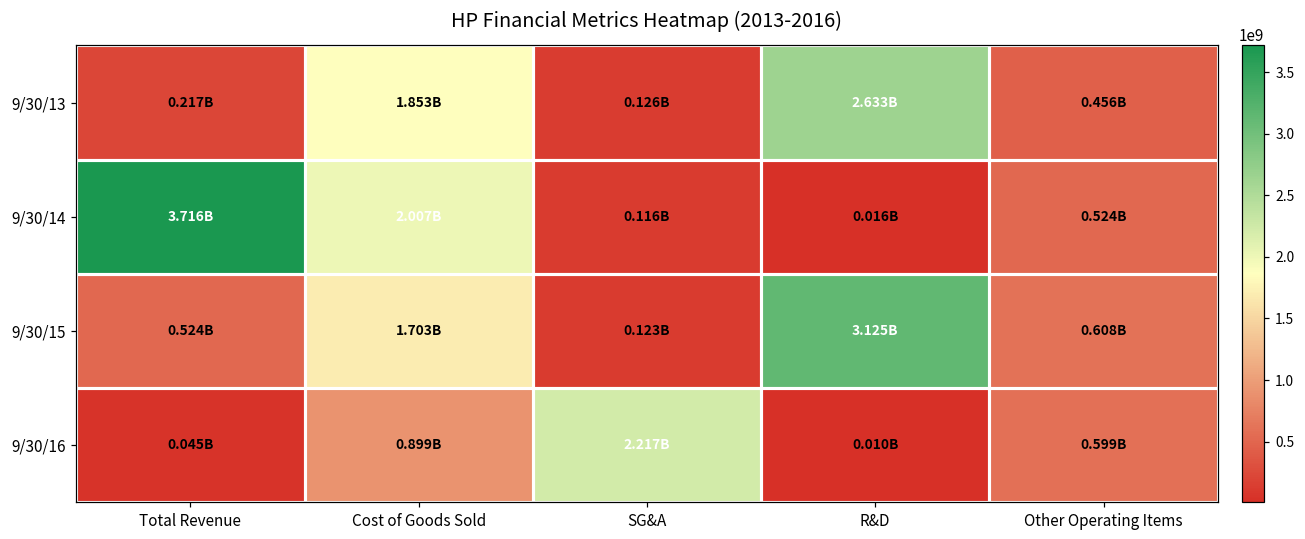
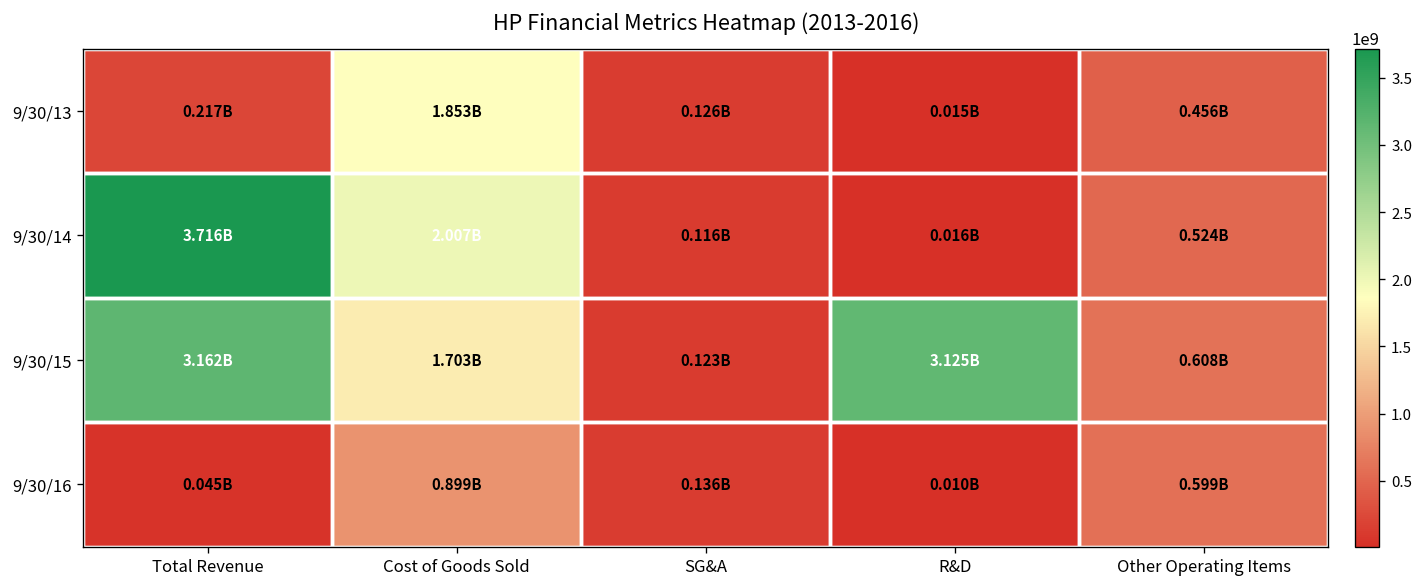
  {
    "9/30/13": {
      "Total Revenue": "0.217B",
      "Cost of Goods Sold": "1.853B",
      "SG&A": "0.126B",
-     "R&D": "2.633B",
+     "R&D": "0.015B",
      "Other Operating Items": "0.456B"
    },
    "9/30/14": {
      "Total Revenue": "3.716B",
      "Cost of Goods Sold": "2.007B",
      "SG&A": "0.116B",
      "R&D": "0.016B",
      "Other Operating Items": "0.524B"
    },
    "9/30/15": {
-     "Total Revenue": "0.524B",
+     "Total Revenue": "3.162B",
      "Cost of Goods Sold": "1.703B",
      "SG&A": "0.123B",
      "R&D": "3.125B",
      "Other Operating Items": "0.608B"
    },
    "9/30/16": {
      "Total Revenue": "0.045B",
      "Cost of Goods Sold": "0.899B",
-     "SG&A": "2.217B",
+     "SG&A": "0.136B",
      "R&D": "0.010B",
      "Other Operating Items": "0.599B"
    }
  }
